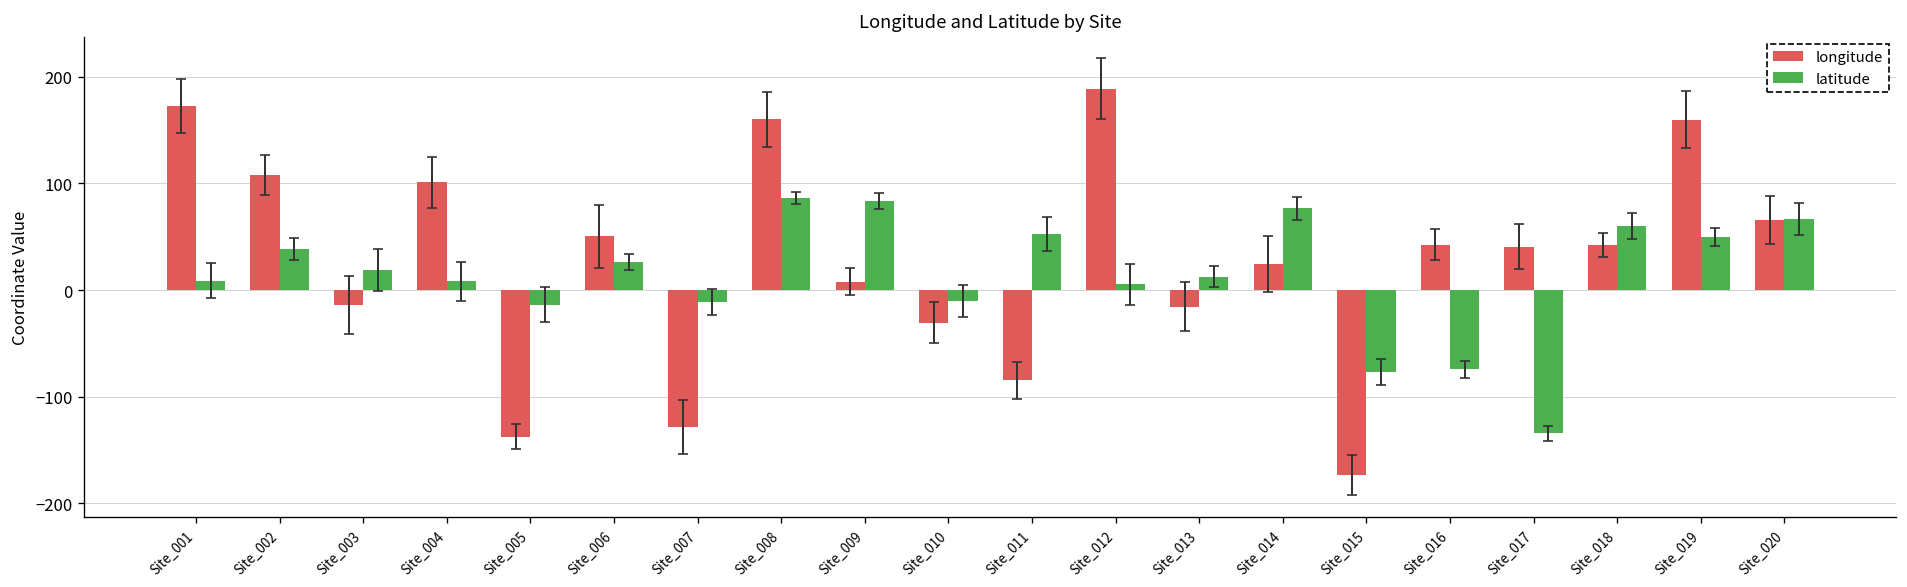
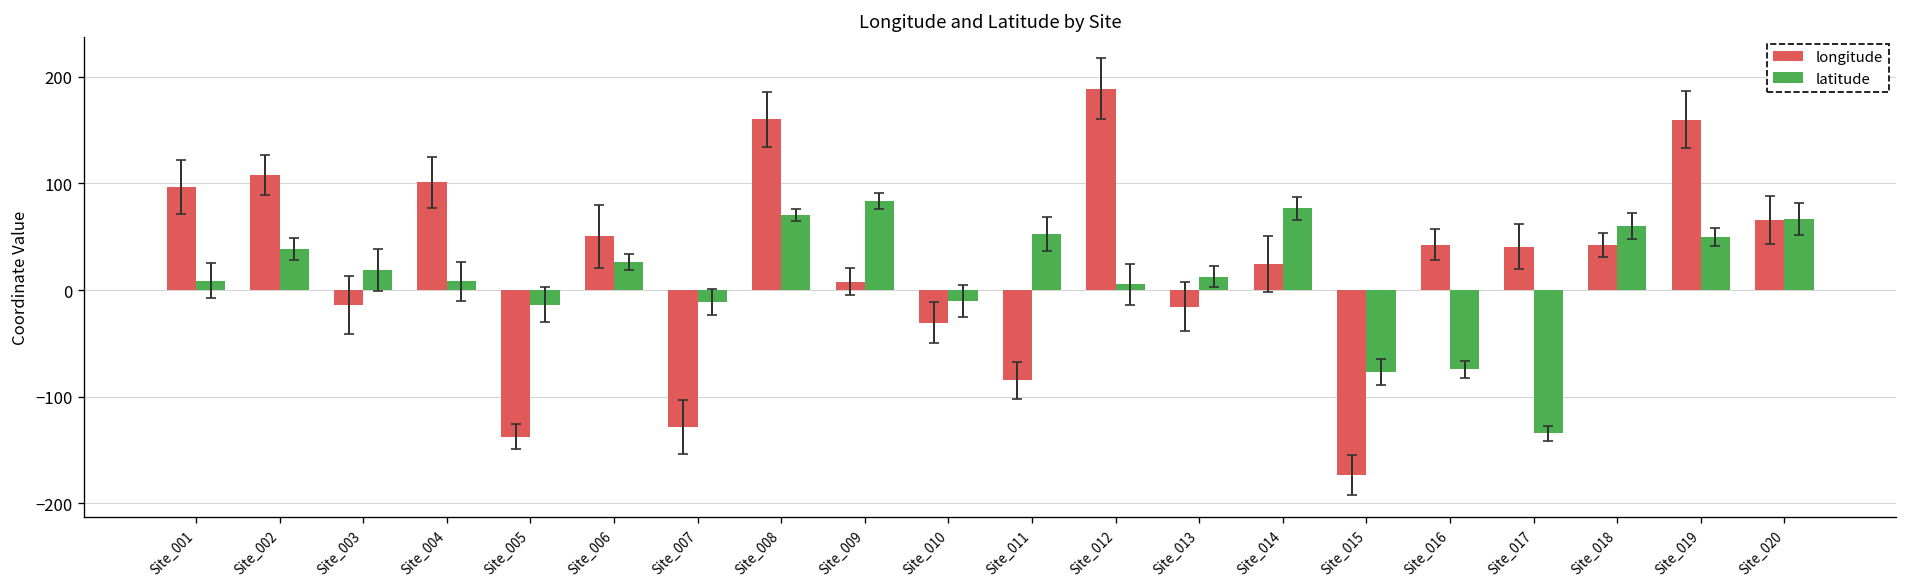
  {
    "longitude": {
-     "Site_001": 170,
+     "Site_001": 100,
      "Site_002": 110,
      "Site_003": -10,
      "Site_004": 100,
      "Site_005": -140,
      "Site_006": 50,
      "Site_007": -130,
      "Site_008": 160,
      "Site_009": 10,
      "Site_010": -30,
      "Site_011": -80,
      "Site_012": 190,
      "Site_013": -20,
      "Site_014": 20,
      "Site_015": -170,
      "Site_016": 40,
      "Site_017": 40,
      "Site_018": 40,
      "Site_019": 160,
      "Site_020": 70
    },
    "latitude": {
      "Site_001": 10,
      "Site_002": 40,
      "Site_003": 20,
      "Site_004": 10,
      "Site_005": -10,
      "Site_006": 30,
      "Site_007": -10,
-     "Site_008": 90,
+     "Site_008": 70,
      "Site_009": 80,
      "Site_010": -10,
      "Site_011": 50,
      "Site_012": 10,
      "Site_013": 10,
      "Site_014": 80,
      "Site_015": -80,
      "Site_016": -70,
      "Site_017": -130,
      "Site_018": 60,
      "Site_019": 50,
      "Site_020": 70
    }
  }
